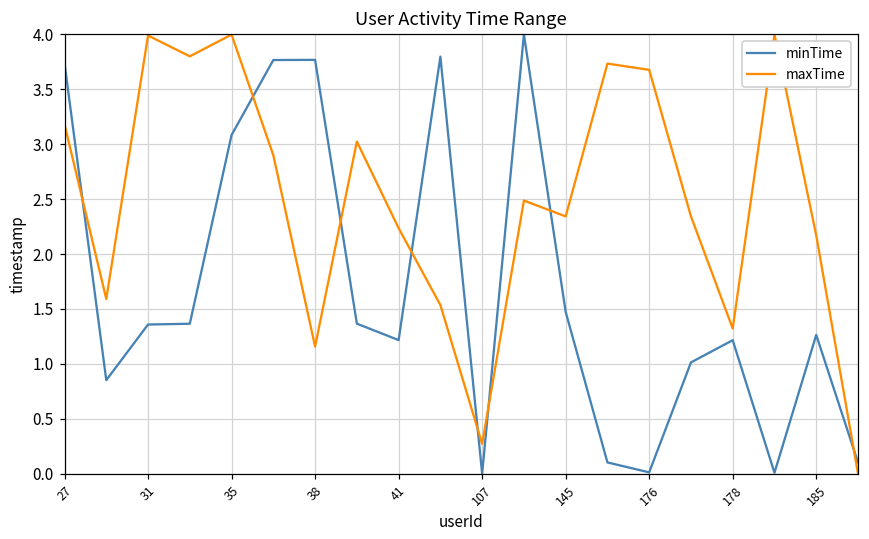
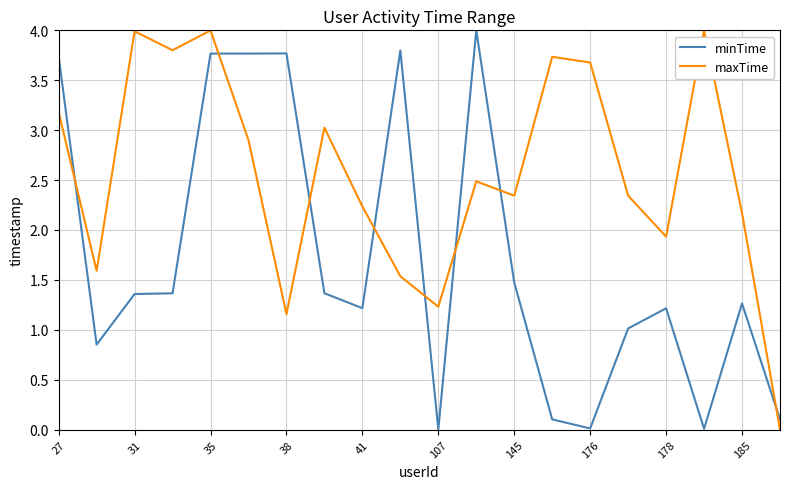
  {
    "minTime": {
      "27": 3.7,
      "31": 1.4,
-     "35": 3.1,
+     "35": 3.8,
      "38": 3.8,
      "41": 1.2,
      "107": 0.0,
      "145": 1.5,
      "176": 0.0,
      "178": 1.2,
      "185": 1.3
    },
    "maxTime": {
      "27": 3.2,
      "31": 4.0,
      "35": 4.0,
      "38": 1.2,
      "41": 2.2,
-     "107": 0.3,
+     "107": 1.2,
      "145": 2.3,
      "176": 3.7,
-     "178": 1.3,
+     "178": 1.9,
      "185": 2.2
    }
  }
